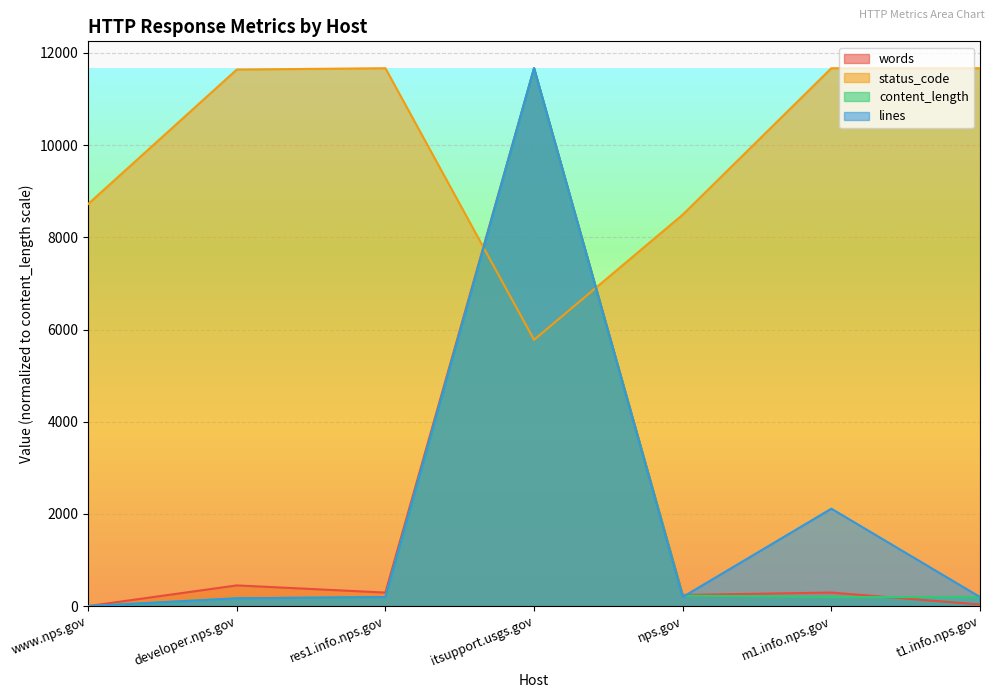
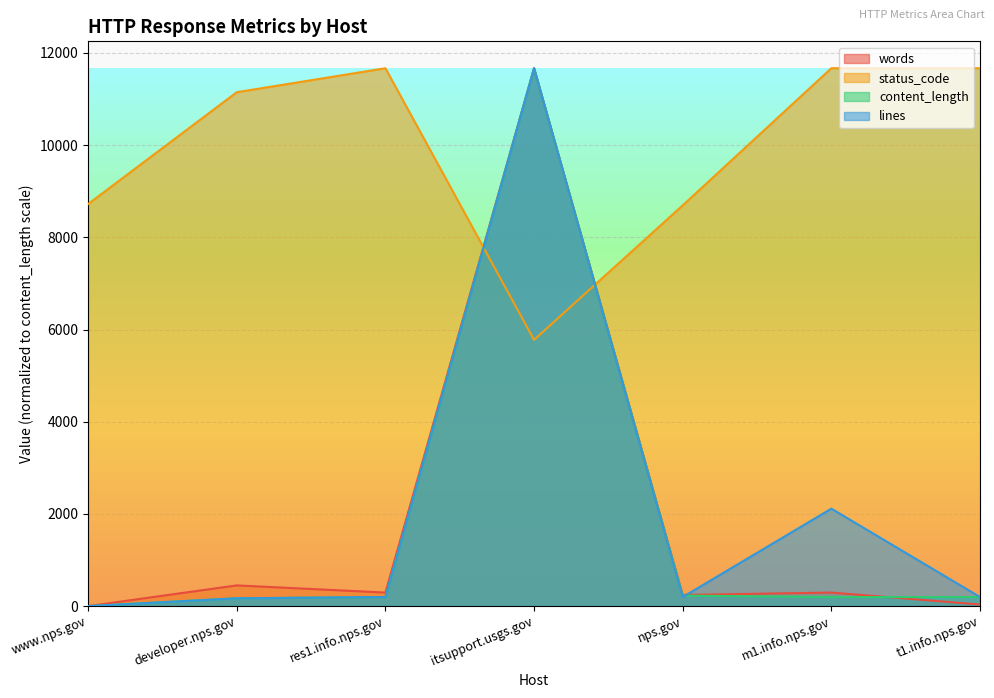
  {
    "words": {
      "developer.nps.gov": 400,
      "res1.info.nps.gov": 300,
      "m1.info.nps.gov": 300,
      "t1.info.nps.gov": 0
    },
    "status_code": {
      "www.nps.gov": 8700,
-     "developer.nps.gov": 11600,
+     "developer.nps.gov": 11100,
      "res1.info.nps.gov": 11700,
      "itsupport.usgs.gov": 5800,
-     "nps.gov": 8500,
+     "nps.gov": 8700,
      "m1.info.nps.gov": 11700,
      "t1.info.nps.gov": 11700
    },
    "content_length": {
      "m1.info.nps.gov": 200
    },
    "lines": {
      "m1.info.nps.gov": 2100
    }
  }
